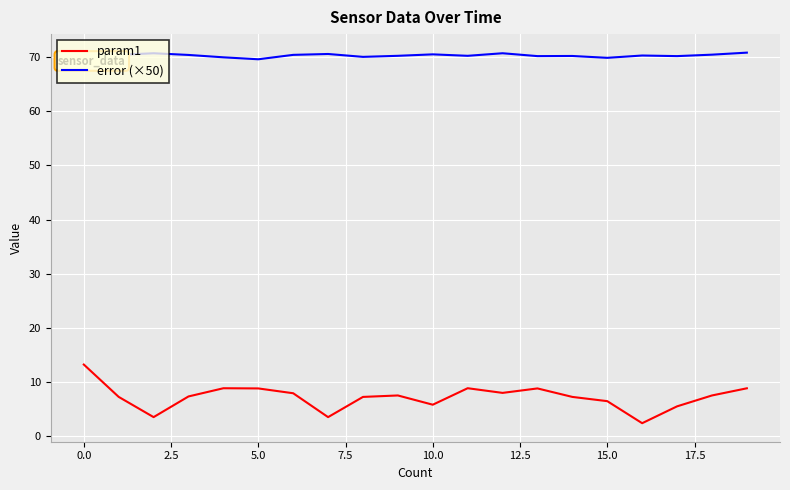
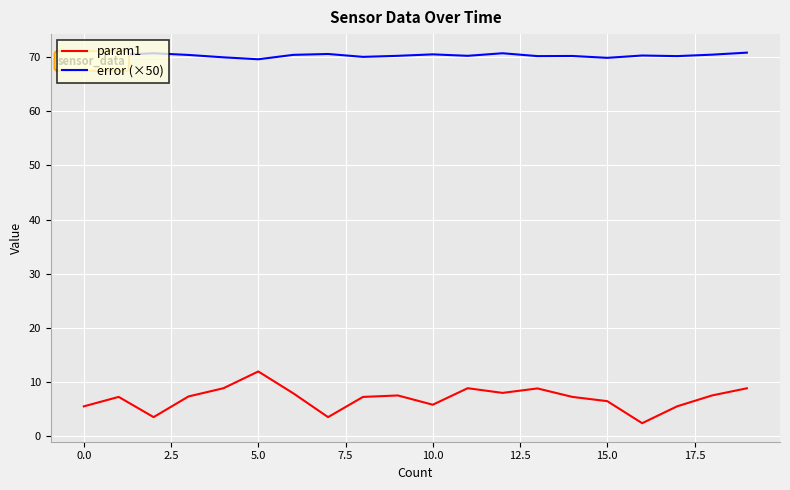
  {
    "param1": {
-     "0.0": 13,
-     "5.0": 9,
+     "0.0": 6,
+     "5.0": 12,
      "10.0": 6,
      "15.0": 6
    },
    "error (×50)": {
      "5.0": 70,
      "10.0": 71,
      "15.0": 70
    }
  }
